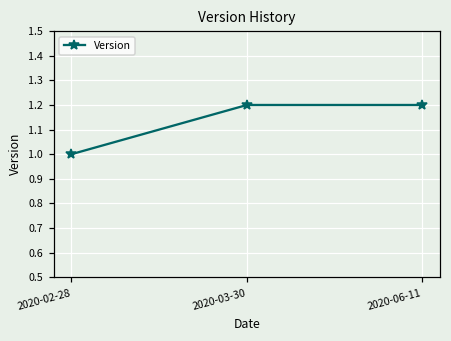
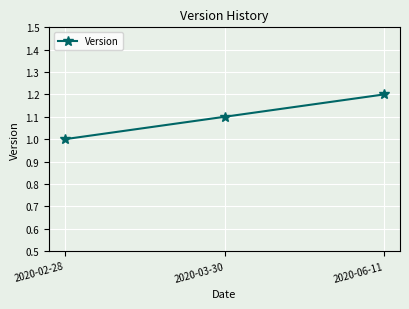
  {
    "2020-02-28": 1.0,
-   "2020-03-30": 1.2,
+   "2020-03-30": 1.1,
    "2020-06-11": 1.2
  }
